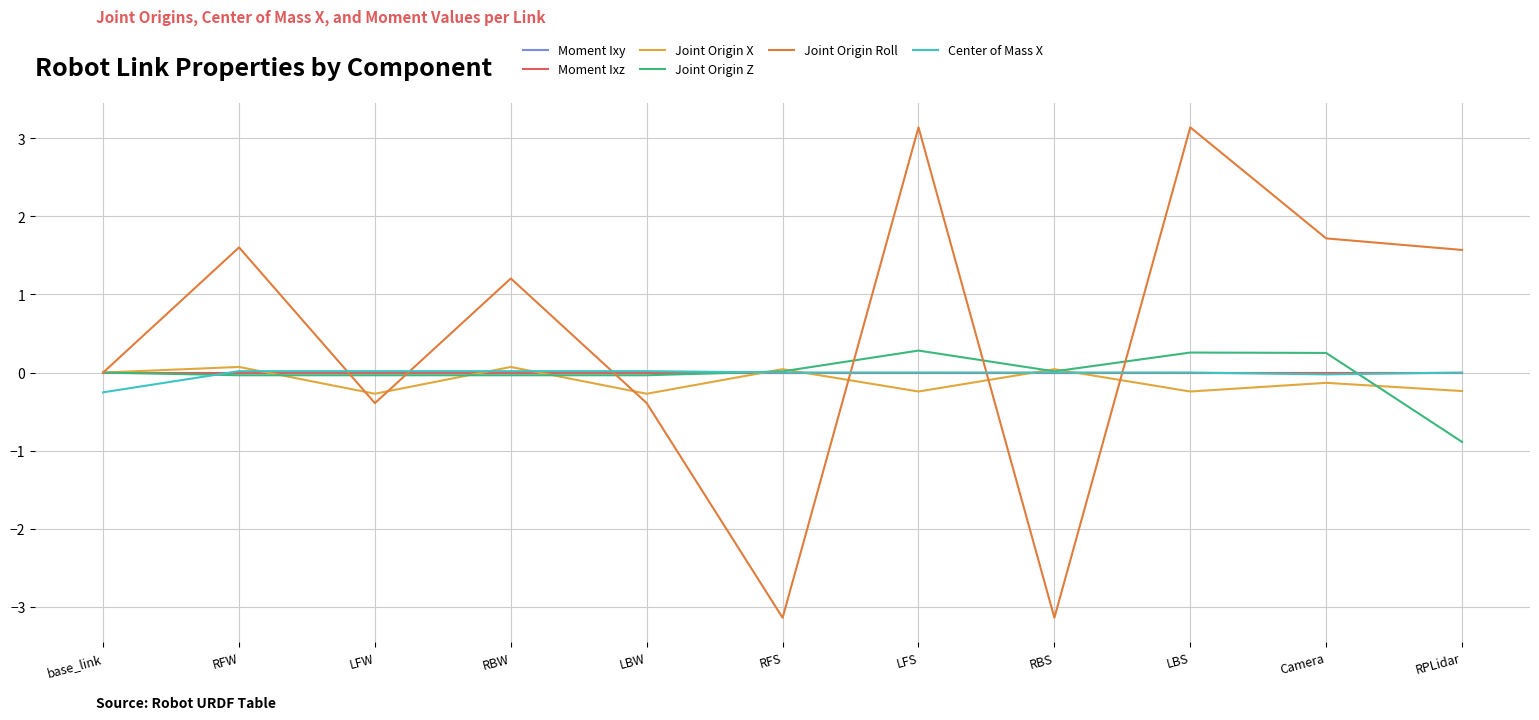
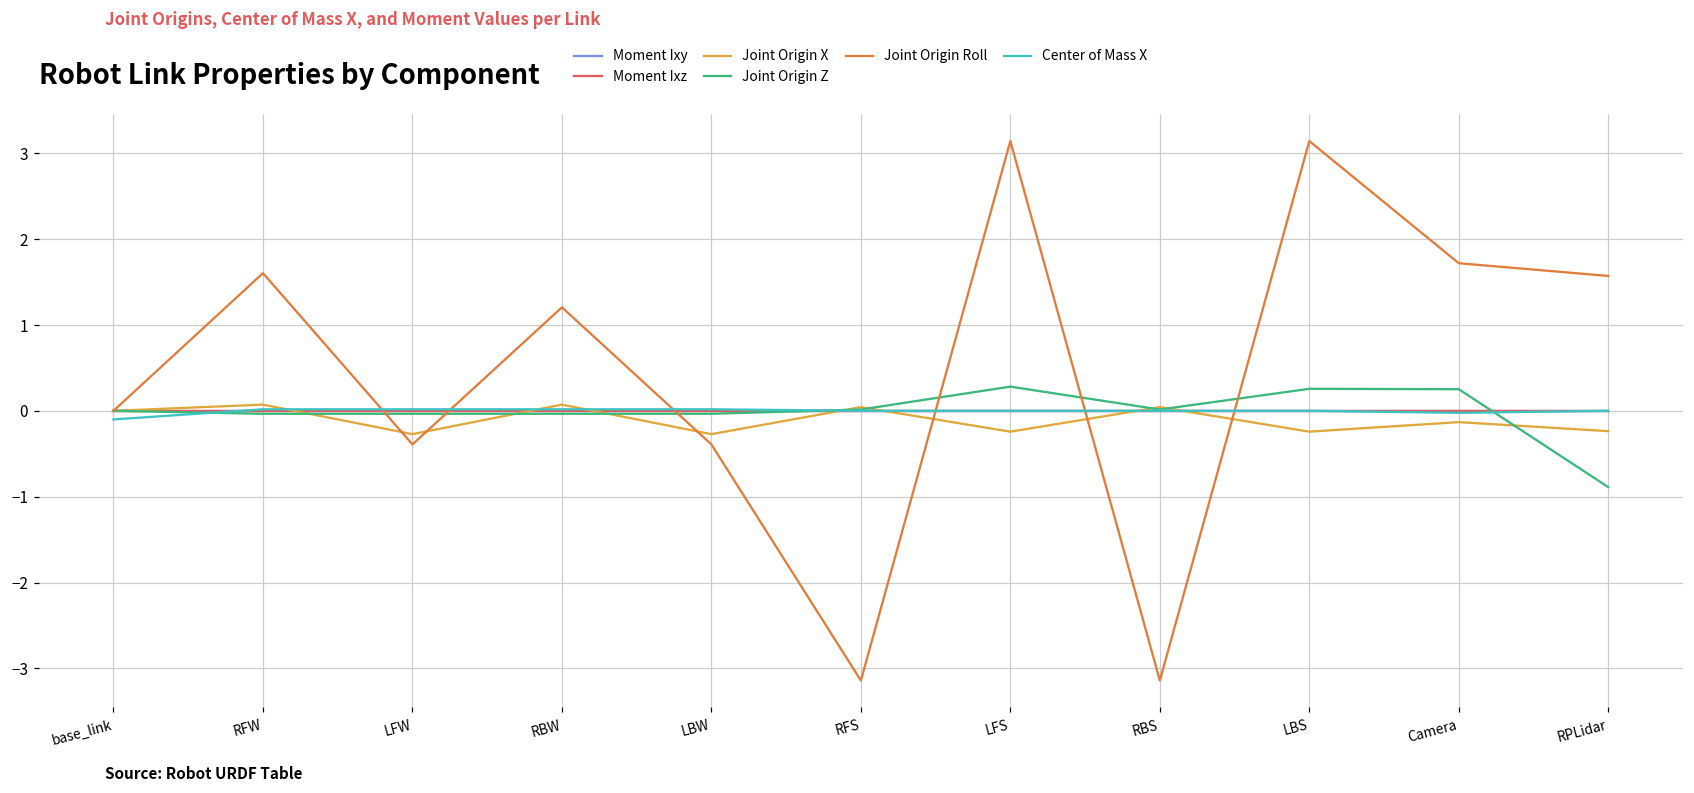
  {
    "Joint Origin Z": {
      "RFW": 0.0,
      "LFW": 0.0,
      "RBW": 0.0,
      "LBW": 0.0,
      "LFS": 0.3,
      "LBS": 0.3,
      "Camera": 0.3,
      "RPLidar": -0.9
    },
    "Center of Mass X": {
-     "base_link": -0.3
+     "base_link": -0.1
    }
  }
